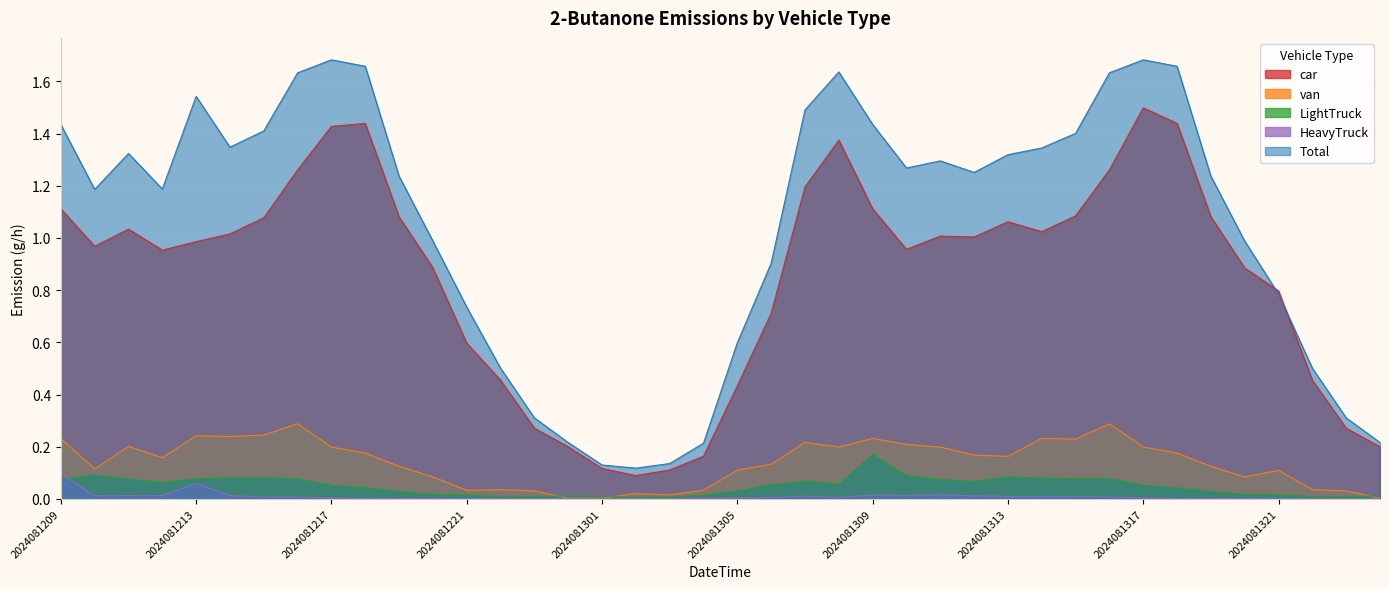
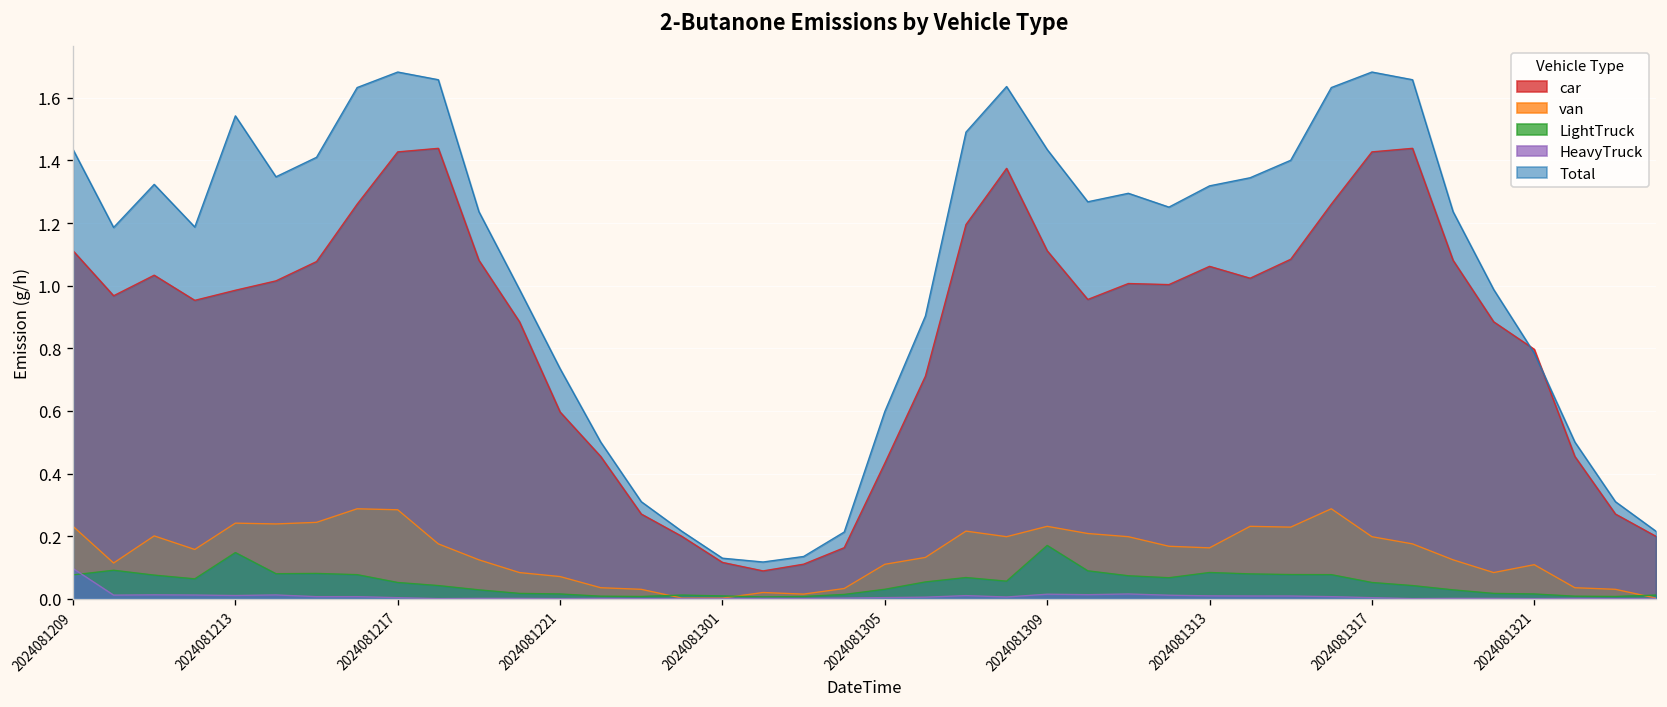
  {
    "car": {
      "2024081209": 1.11,
      "2024081213": 0.99,
      "2024081217": 1.43,
      "2024081221": 0.60,
      "2024081301": 0.12,
      "2024081305": 0.43,
      "2024081309": 1.11,
      "2024081313": 1.06,
-     "2024081317": 1.50,
+     "2024081317": 1.43,
      "2024081321": 0.80
    },
    "van": {
      "2024081209": 0.23,
      "2024081213": 0.24,
-     "2024081217": 0.20,
-     "2024081221": 0.03,
+     "2024081217": 0.28,
+     "2024081221": 0.07,
      "2024081305": 0.11,
      "2024081309": 0.23,
      "2024081313": 0.16,
      "2024081317": 0.20,
      "2024081321": 0.11
    },
    "LightTruck": {
      "2024081209": 0.08,
-     "2024081213": 0.08,
+     "2024081213": 0.15,
      "2024081217": 0.05,
      "2024081221": 0.02,
      "2024081305": 0.03,
      "2024081309": 0.17,
      "2024081313": 0.08,
      "2024081317": 0.05,
      "2024081321": 0.02
    },
    "HeavyTruck": {
      "2024081209": 0.10,
-     "2024081213": 0.06,
+     "2024081213": 0.01,
      "2024081217": 0.00,
      "2024081221": 0.00,
      "2024081305": 0.00,
      "2024081309": 0.01,
      "2024081313": 0.01,
      "2024081317": 0.00,
      "2024081321": 0.00
    },
    "Total": {
      "2024081209": 1.43,
      "2024081213": 1.54,
      "2024081217": 1.68,
      "2024081221": 0.74,
      "2024081301": 0.13,
      "2024081305": 0.60,
      "2024081309": 1.43,
      "2024081313": 1.32,
      "2024081317": 1.68,
      "2024081321": 0.78
    }
  }
